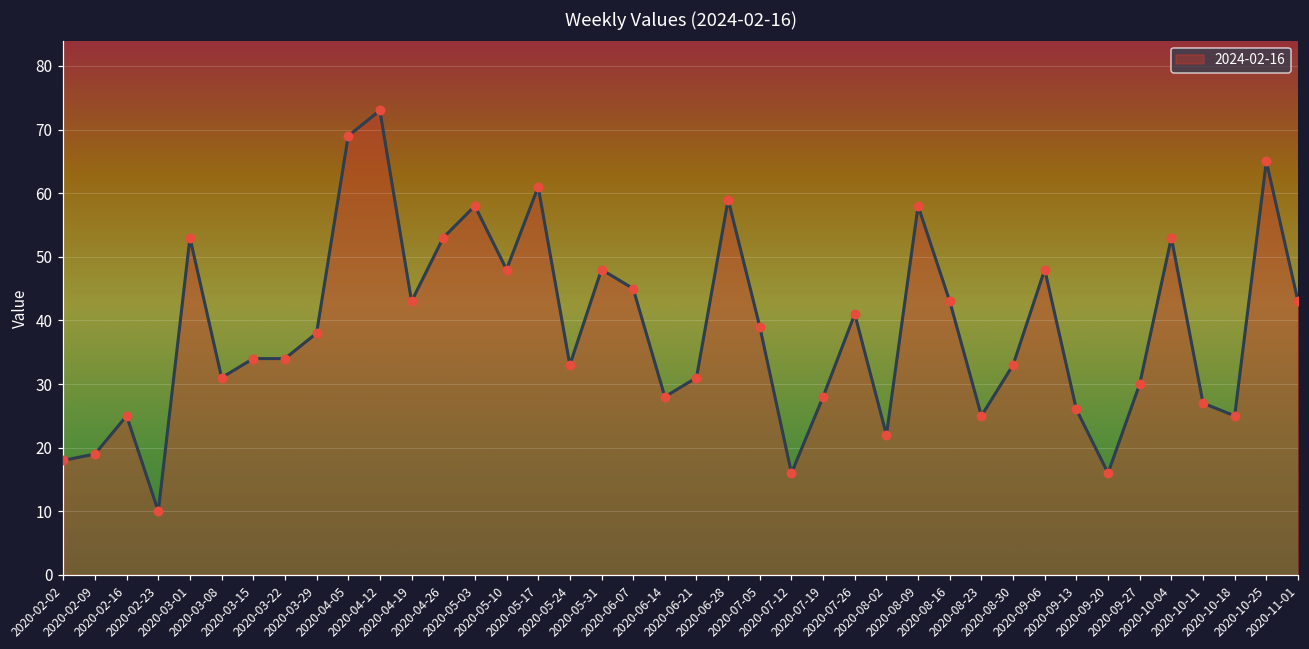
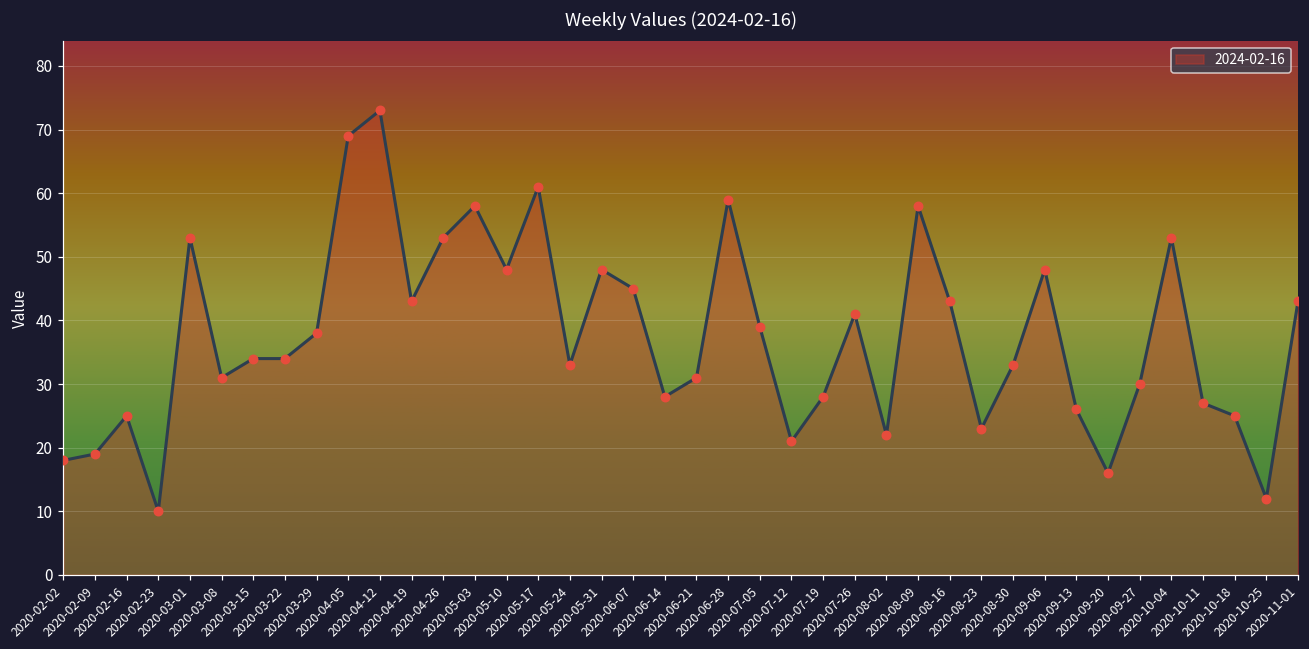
  {
    "2020-02-02": 18,
    "2020-02-09": 19,
    "2020-02-16": 25,
    "2020-02-23": 10,
    "2020-03-01": 53,
    "2020-03-08": 31,
    "2020-03-15": 34,
    "2020-03-22": 34,
    "2020-03-29": 38,
    "2020-04-05": 69,
    "2020-04-12": 73,
    "2020-04-19": 43,
    "2020-04-26": 53,
    "2020-05-03": 58,
    "2020-05-10": 48,
    "2020-05-17": 61,
    "2020-05-24": 33,
    "2020-05-31": 48,
    "2020-06-07": 45,
    "2020-06-14": 28,
    "2020-06-21": 31,
    "2020-06-28": 59,
    "2020-07-05": 39,
-   "2020-07-12": 16,
+   "2020-07-12": 21,
    "2020-07-19": 28,
    "2020-07-26": 41,
    "2020-08-02": 22,
    "2020-08-09": 58,
    "2020-08-16": 43,
-   "2020-08-23": 25,
+   "2020-08-23": 23,
    "2020-08-30": 33,
    "2020-09-06": 48,
    "2020-09-13": 26,
    "2020-09-20": 16,
    "2020-09-27": 30,
    "2020-10-04": 53,
    "2020-10-11": 27,
    "2020-10-18": 25,
-   "2020-10-25": 65,
+   "2020-10-25": 12,
    "2020-11-01": 43
  }
